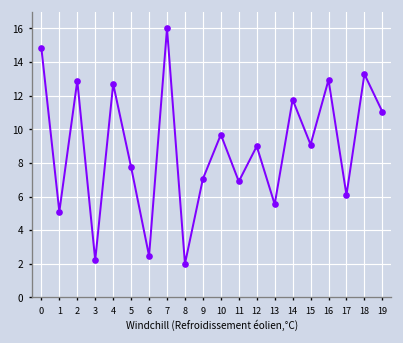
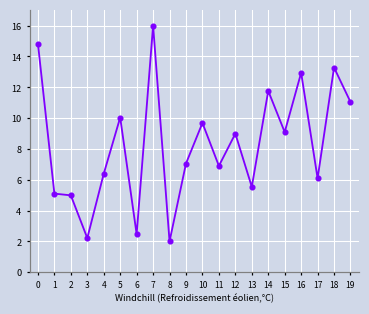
  {
    "0": 14.8,
    "1": 5.1,
-   "2": 12.9,
+   "2": 5.0,
    "3": 2.2,
-   "4": 12.7,
-   "5": 7.7,
+   "4": 6.4,
+   "5": 10.0,
    "6": 2.5,
    "7": 16.0,
    "8": 2.0,
    "9": 7.1,
    "10": 9.7,
    "11": 6.9,
    "12": 9.0,
    "13": 5.5,
    "14": 11.8,
    "15": 9.1,
    "16": 12.9,
    "17": 6.1,
    "18": 13.3,
    "19": 11.0
  }
